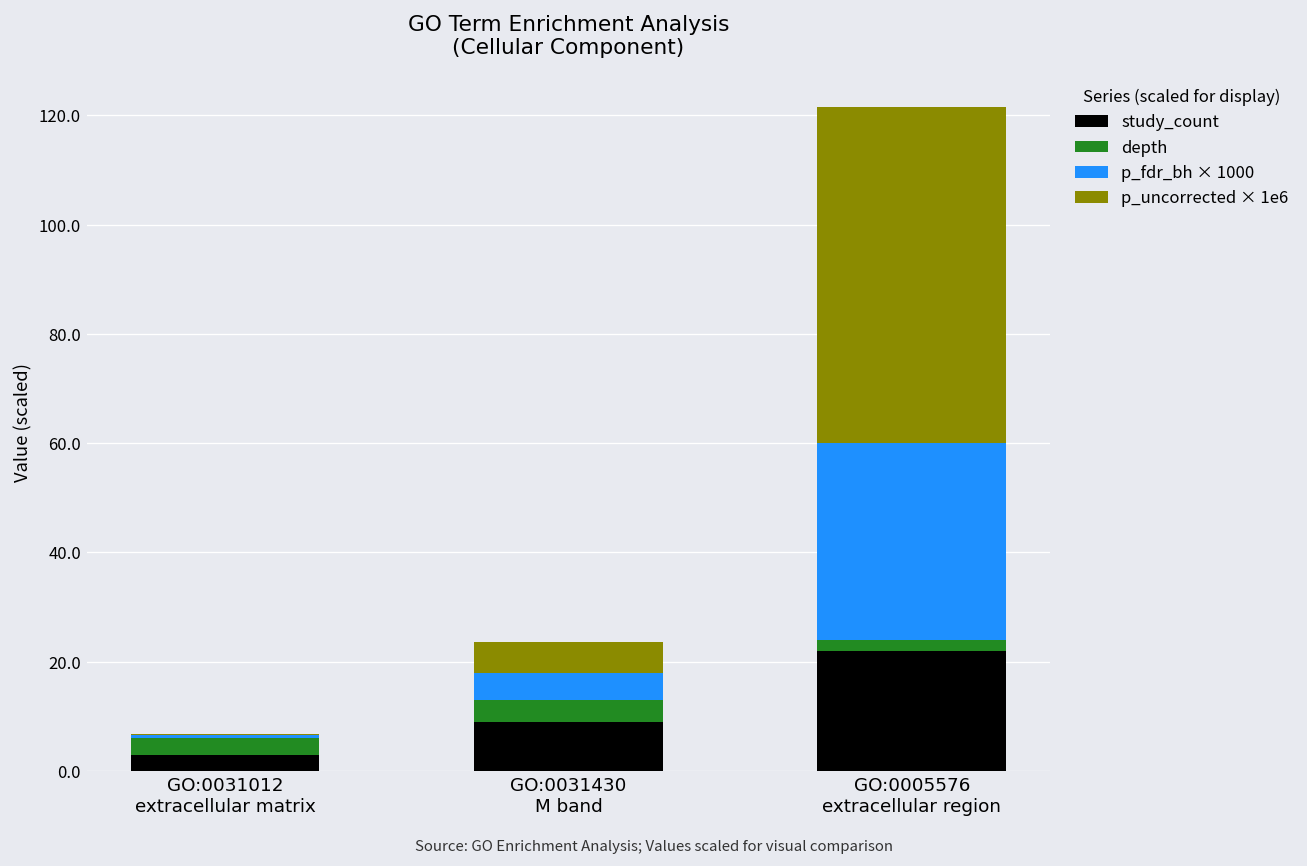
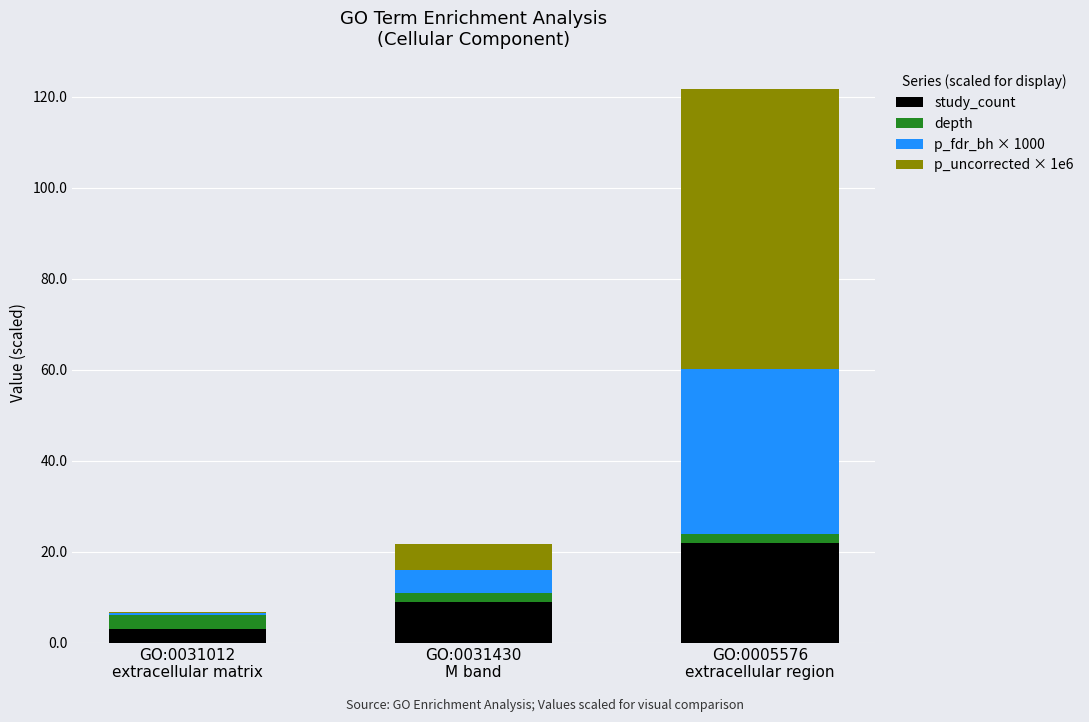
  {
    "study_count": {
      "GO:0031012 extracellular matrix": 3,
      "GO:0031430 M band": 9,
      "GO:0005576 extracellular region": 22
    },
    "depth": {
      "GO:0031012 extracellular matrix": 3,
-     "GO:0031430 M band": 4,
+     "GO:0031430 M band": 2,
      "GO:0005576 extracellular region": 2
    },
    "p_fdr_bh × 1000": {
      "GO:0031430 M band": 5,
      "GO:0005576 extracellular region": 36
    },
    "p_uncorrected × 1e6": {
      "GO:0031430 M band": 6,
      "GO:0005576 extracellular region": 62
    }
  }
